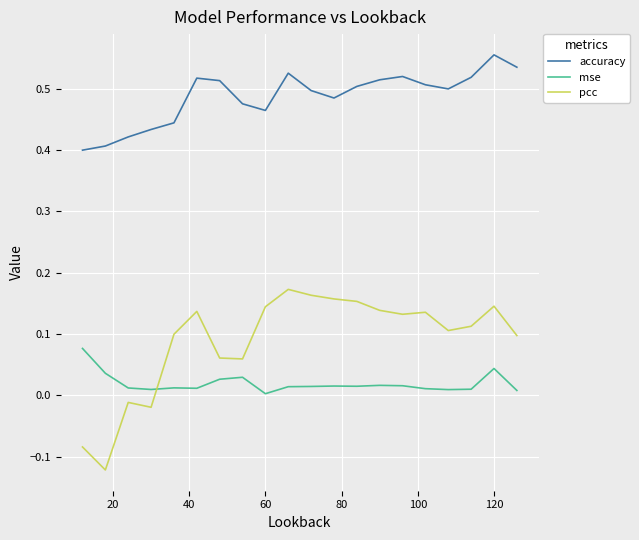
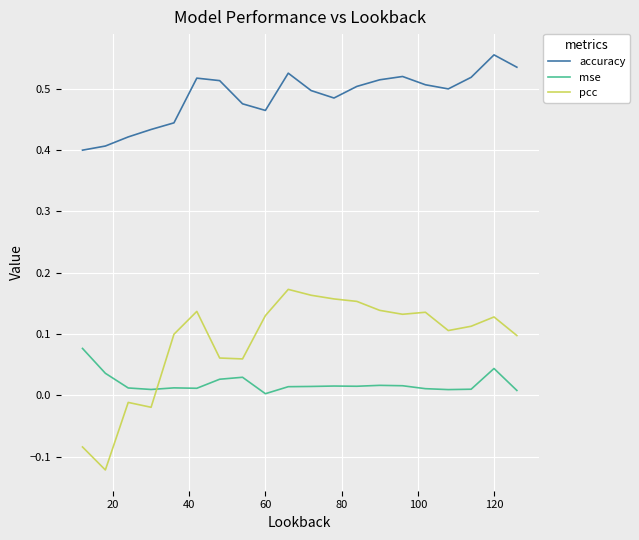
  {
    "accuracy": {
      "60": 0.46,
      "120": 0.56
    },
    "mse": {
      "60": 0.00,
      "120": 0.04
    },
    "pcc": {
-     "60": 0.14,
-     "120": 0.15
+     "60": 0.13,
+     "120": 0.13
    }
  }
